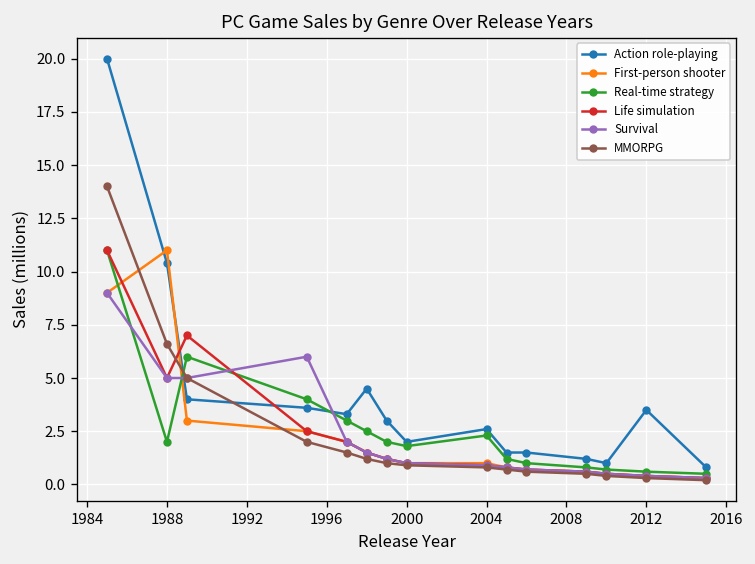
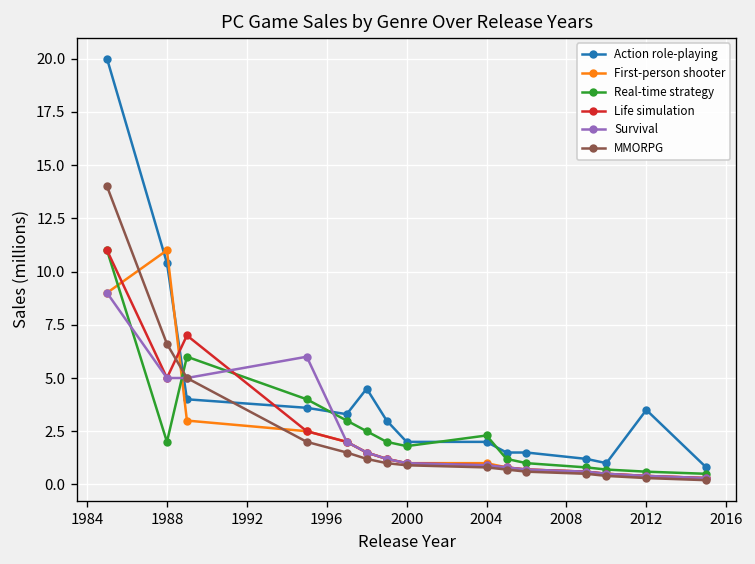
  {
    "Action role-playing": {
      "1988": 10.4,
      "2000": 2.0,
-     "2004": 2.6,
+     "2004": 2.0,
      "2012": 3.5
    },
    "First-person shooter": {
      "1988": 11.0
    },
    "Real-time strategy": {
      "1988": 2.0,
      "2000": 1.8,
      "2004": 2.3,
      "2012": 0.6
    },
    "MMORPG": {
      "1988": 6.6
    }
  }
